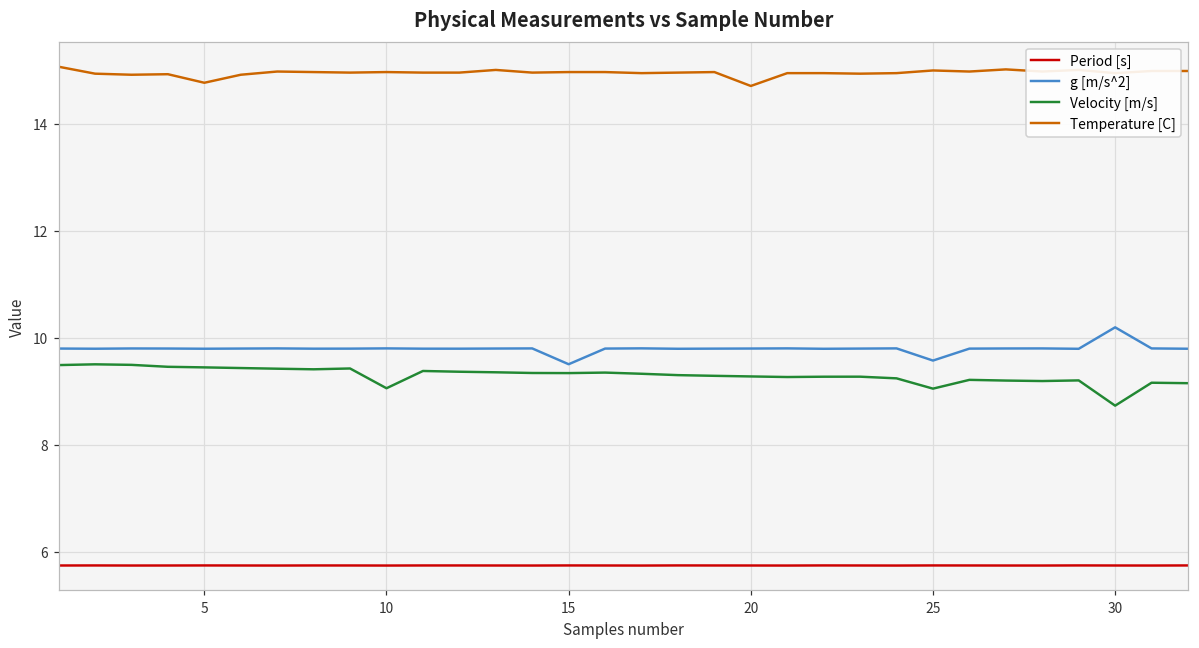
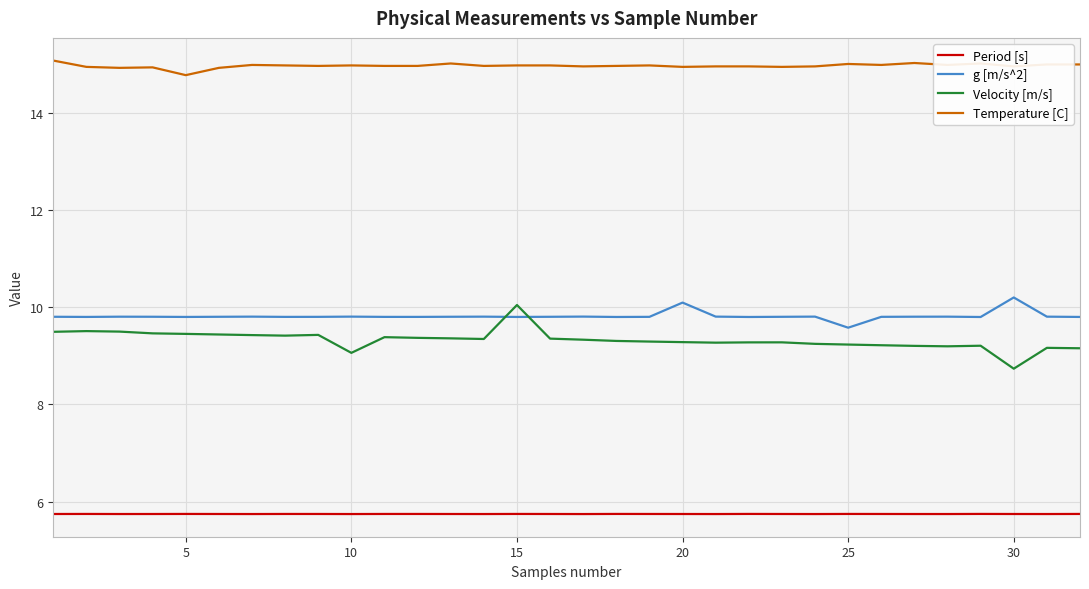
  {
    "Period [s]": {
      "5": 5.7,
      "10": 5.7,
      "15": 5.7,
      "20": 5.7,
      "25": 5.7,
      "30": 5.7
    },
    "g [m/s^2]": {
      "5": 9.8,
      "10": 9.8,
-     "15": 9.5,
-     "20": 9.8,
+     "15": 9.8,
+     "20": 10.1,
      "25": 9.6,
      "30": 10.2
    },
    "Velocity [m/s]": {
      "5": 9.4,
      "10": 9.1,
-     "15": 9.3,
+     "15": 10.0,
      "20": 9.3,
-     "25": 9.1,
+     "25": 9.2,
      "30": 8.7
    },
    "Temperature [C]": {
      "5": 14.8,
      "10": 15.0,
      "15": 15.0,
-     "20": 14.7,
+     "20": 14.9,
      "25": 15.0
    }
  }
